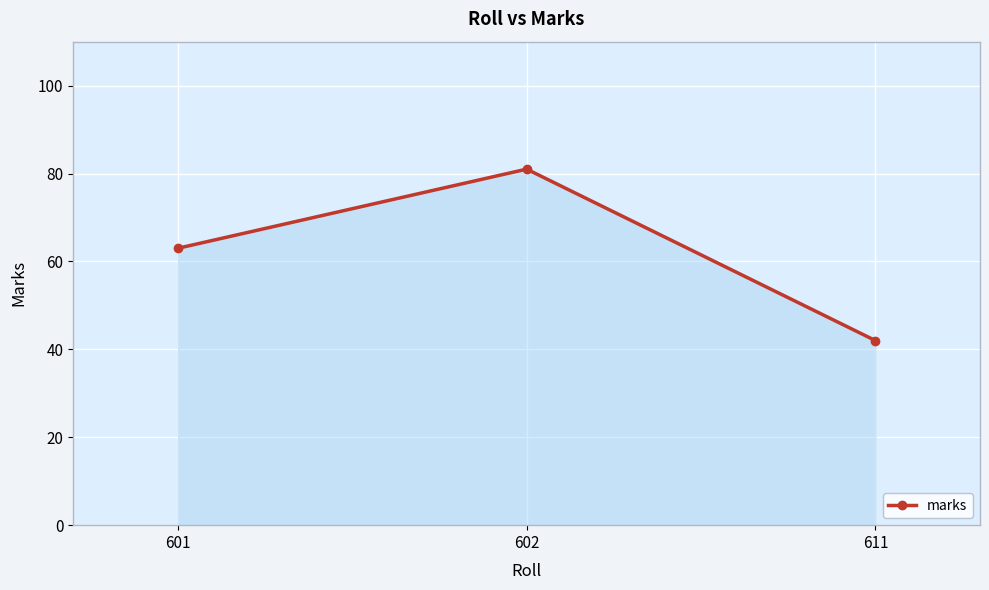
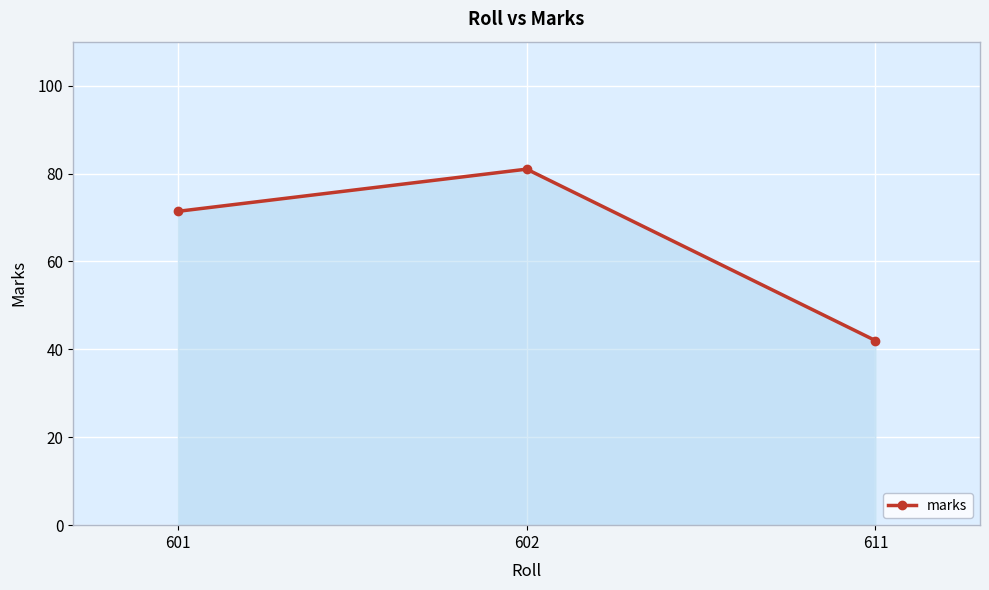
  {
-   "601": 63,
+   "601": 71,
    "602": 81,
    "611": 42
  }
